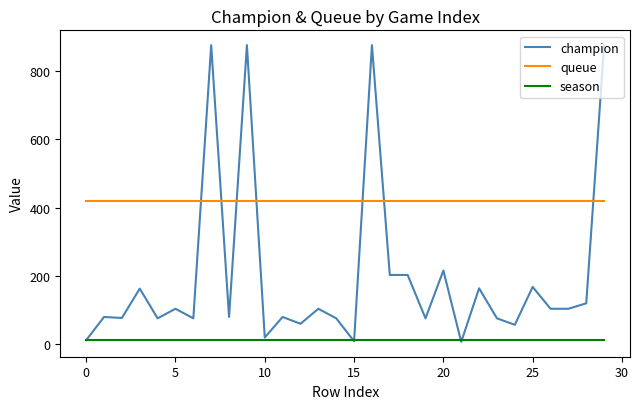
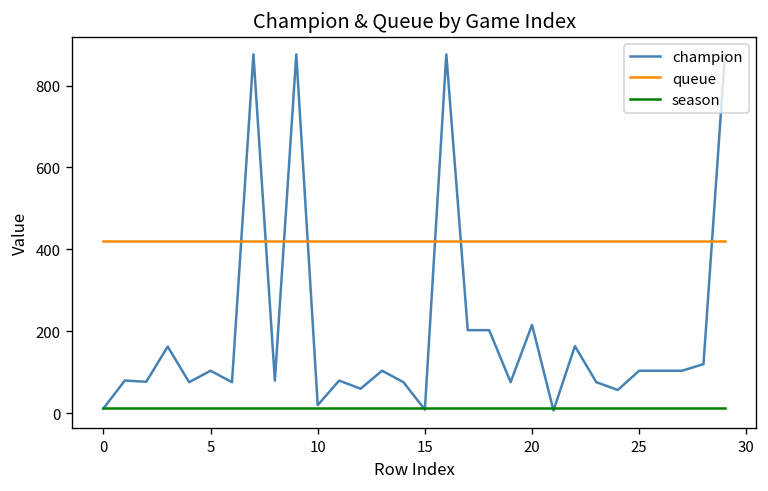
  {
    "champion": {
      "5": 100,
      "20": 220,
-     "25": 170
+     "25": 100
    },
    "queue": {
      "0": 420,
      "5": 420,
      "10": 420,
      "15": 420,
      "20": 420,
      "25": 420
    },
    "season": {
      "5": 10,
      "20": 10,
      "25": 10
    }
  }
